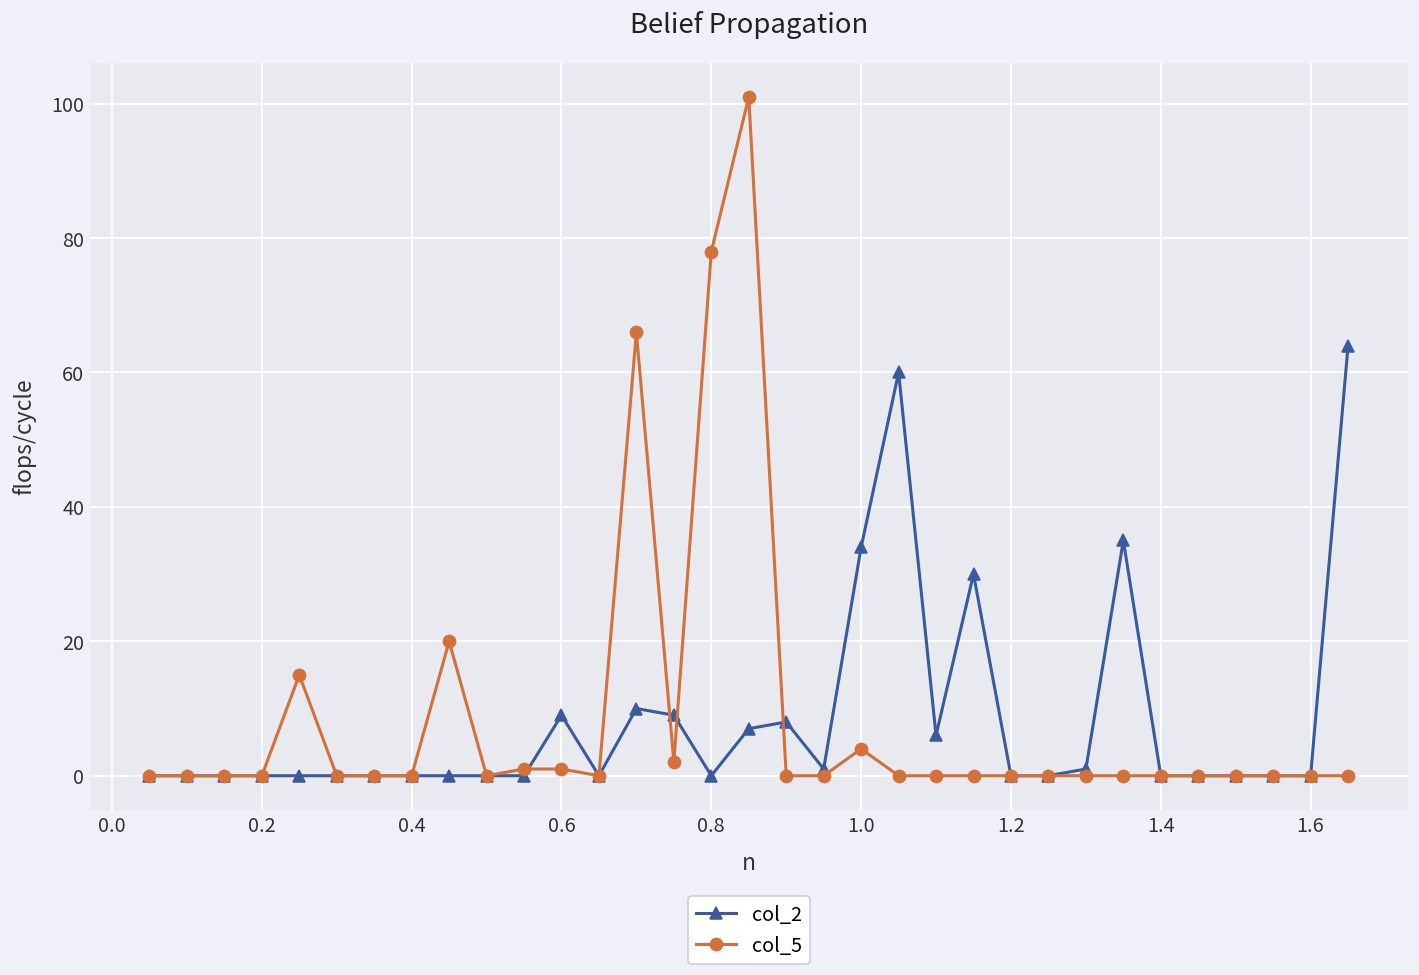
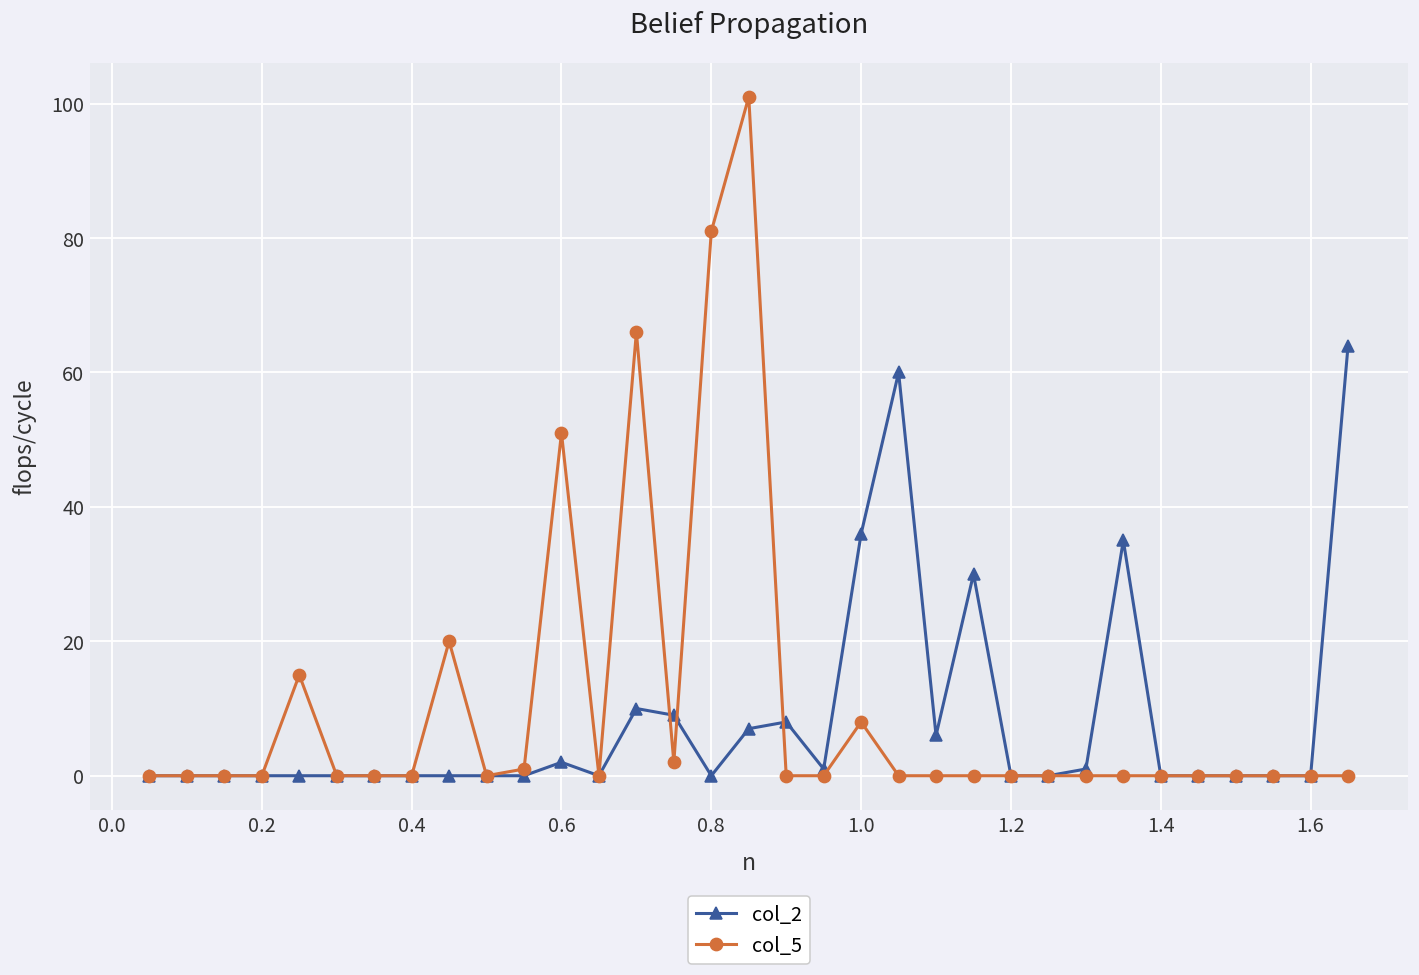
  {
    "col_2": {
-     "0.6": 9,
+     "0.6": 2,
      "0.8": 0,
-     "1.0": 34
+     "1.0": 36
    },
    "col_5": {
-     "0.6": 1,
-     "0.8": 78,
-     "1.0": 4
+     "0.6": 51,
+     "0.8": 81,
+     "1.0": 8
    }
  }
